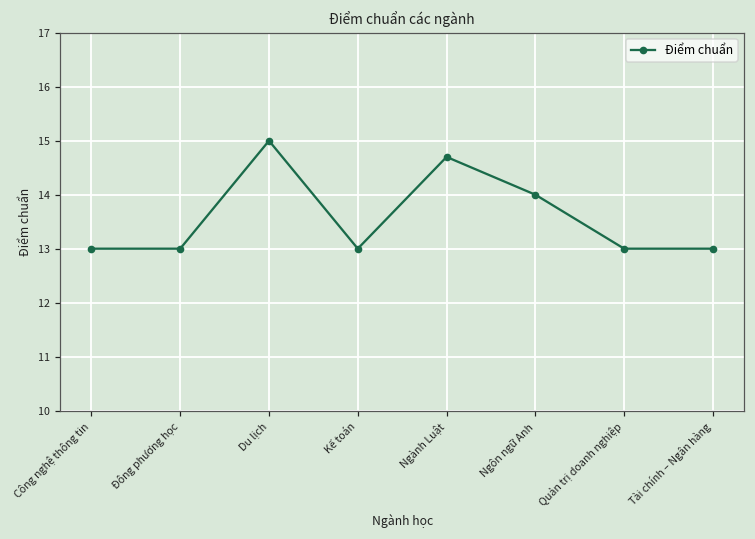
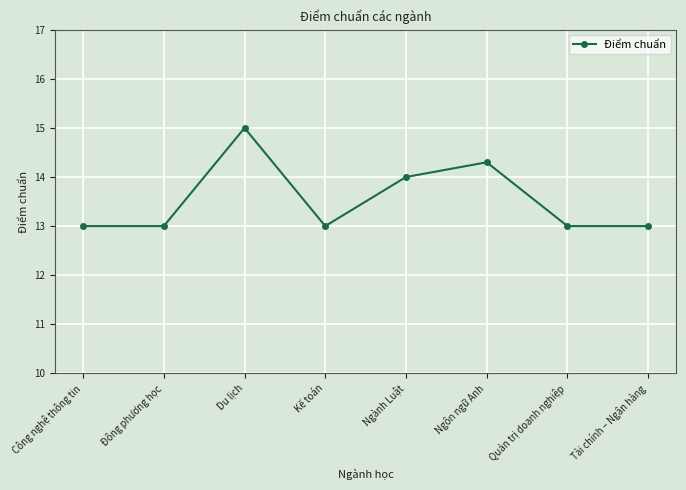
  {
    "Công nghệ thông tin": 13.0,
    "Đông phương học": 13.0,
    "Du lịch": 15.0,
    "Kế toán": 13.0,
-   "Ngành Luật": 14.7,
-   "Ngôn ngữ Anh": 14.0,
+   "Ngành Luật": 14.0,
+   "Ngôn ngữ Anh": 14.3,
    "Quản trị doanh nghiệp": 13.0,
    "Tài chính – Ngân hàng": 13.0
  }
